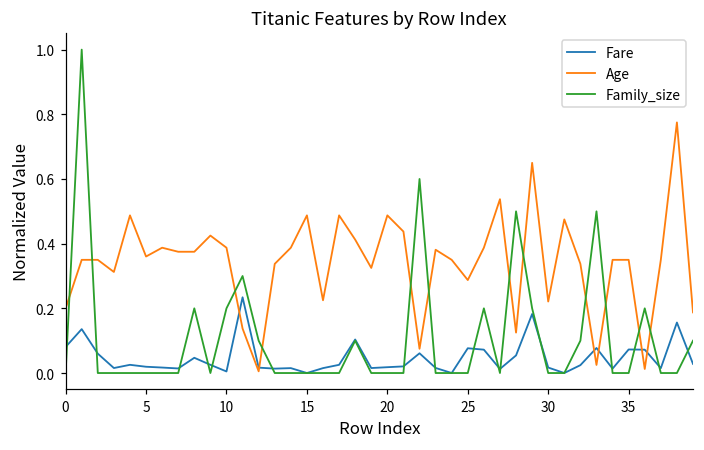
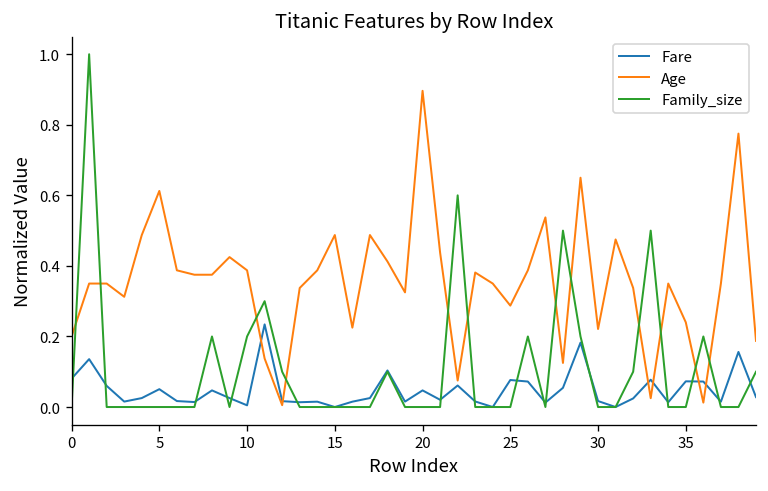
  {
    "Fare": {
      "0": 0.08,
-     "5": 0.02,
+     "5": 0.05,
      "10": 0.00,
-     "20": 0.02,
+     "20": 0.05,
      "25": 0.08,
      "30": 0.02,
      "35": 0.07
    },
    "Age": {
      "0": 0.20,
-     "5": 0.36,
+     "5": 0.61,
      "10": 0.39,
      "15": 0.49,
-     "20": 0.49,
+     "20": 0.90,
      "25": 0.29,
      "30": 0.22,
-     "35": 0.35
+     "35": 0.24
    },
    "Family_size": {
      "0": 0.00,
      "5": 0.00,
      "10": 0.20,
      "20": 0.00,
      "25": 0.00,
      "30": 0.00,
      "35": 0.00
    }
  }
